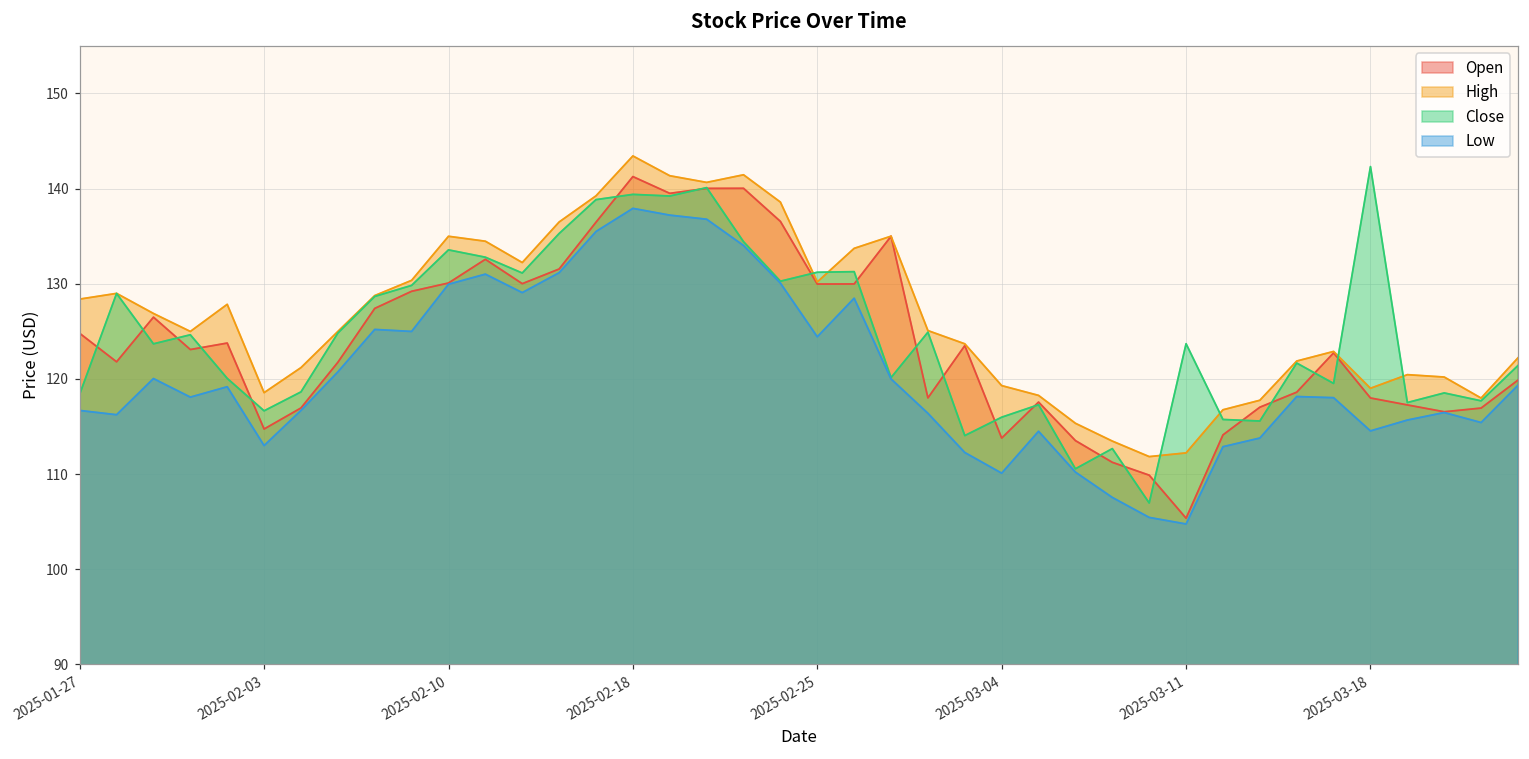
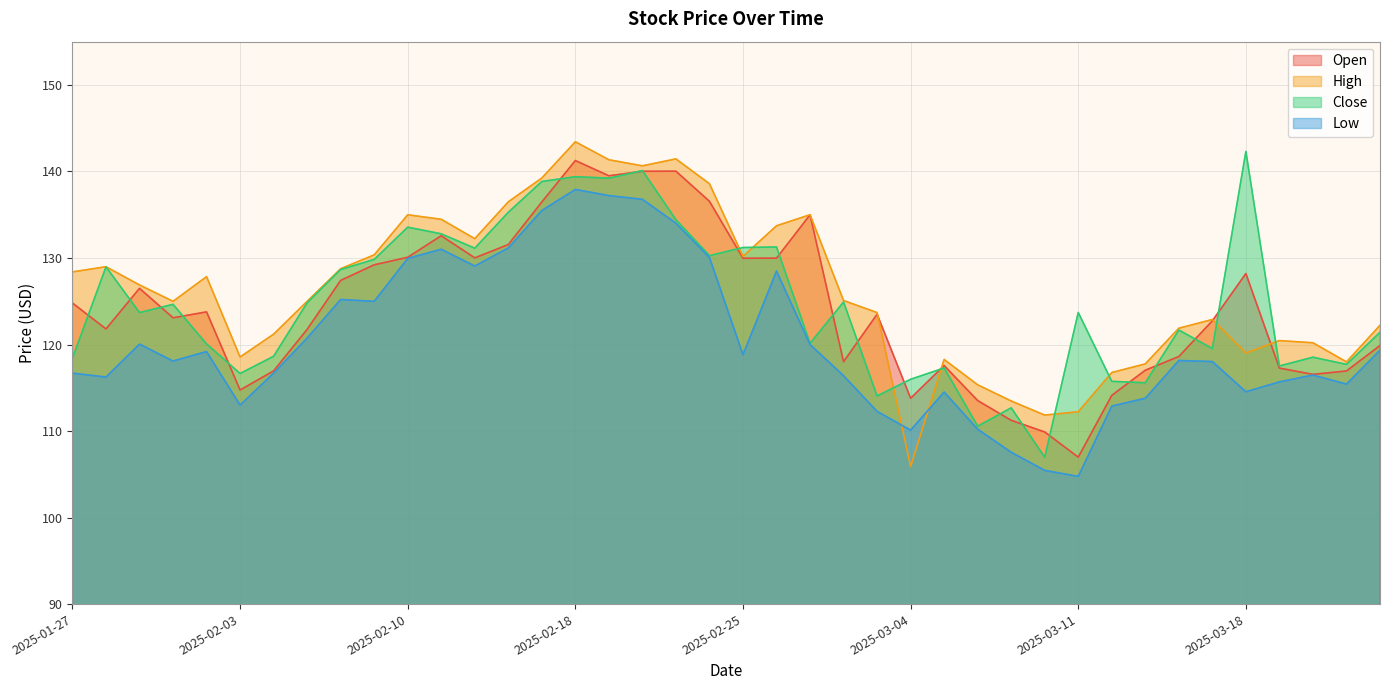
  {
    "Open": {
      "2025-01-27": 125,
      "2025-02-03": 115,
      "2025-02-18": 141,
      "2025-03-04": 114,
-     "2025-03-11": 105,
-     "2025-03-18": 118
+     "2025-03-11": 107,
+     "2025-03-18": 128
    },
    "High": {
      "2025-01-27": 128,
      "2025-02-03": 119,
      "2025-02-10": 135,
      "2025-02-18": 143,
-     "2025-03-04": 119,
+     "2025-03-04": 106,
      "2025-03-11": 112,
      "2025-03-18": 119
    },
    "Close": {
      "2025-01-27": 118,
      "2025-02-03": 117,
      "2025-02-10": 134,
      "2025-02-18": 139,
      "2025-02-25": 131,
      "2025-03-04": 116,
      "2025-03-11": 124,
      "2025-03-18": 142
    },
    "Low": {
      "2025-01-27": 117,
      "2025-02-03": 113,
      "2025-02-18": 138,
-     "2025-02-25": 124,
+     "2025-02-25": 119,
      "2025-03-04": 110,
      "2025-03-11": 105,
      "2025-03-18": 115
    }
  }
